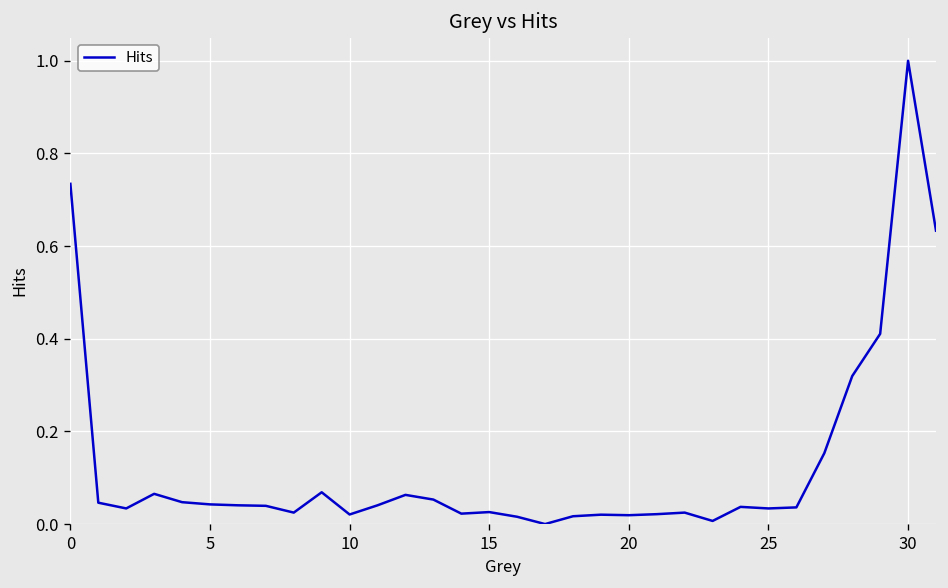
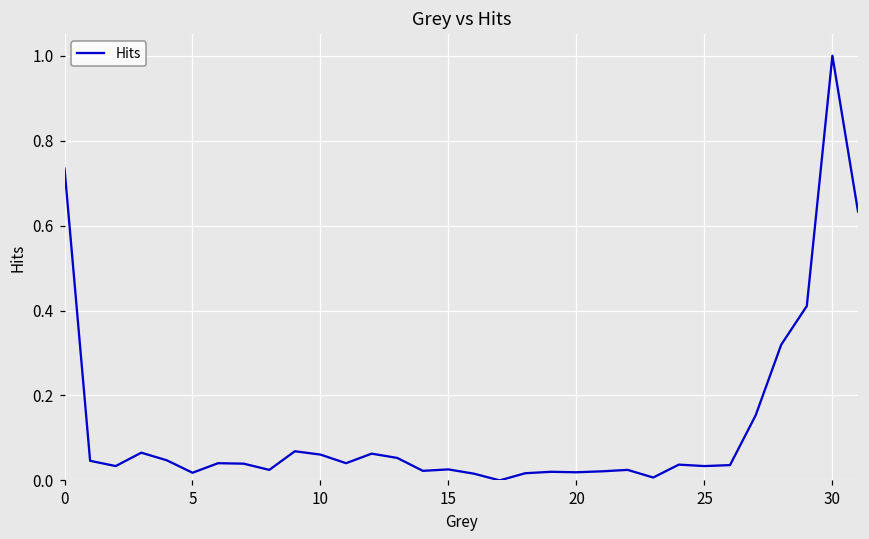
  {
    "0": 0.73,
-   "5": 0.04,
-   "10": 0.02,
+   "5": 0.02,
+   "10": 0.06,
    "15": 0.03,
    "20": 0.02,
    "25": 0.03,
    "30": 1.00
  }
